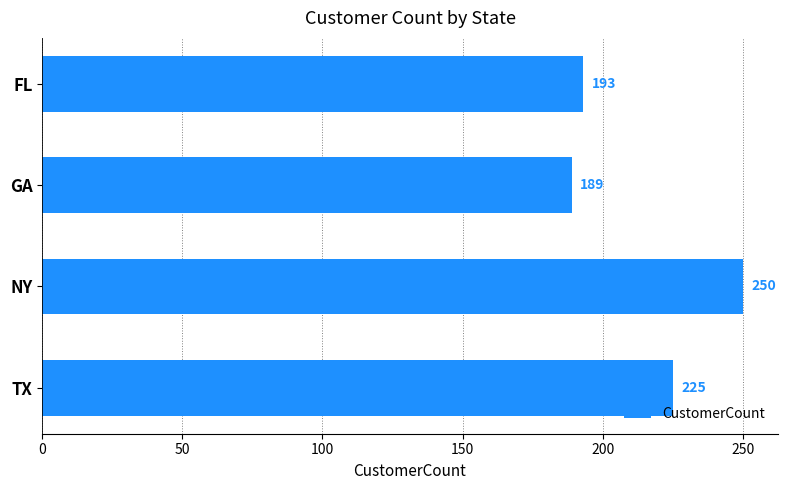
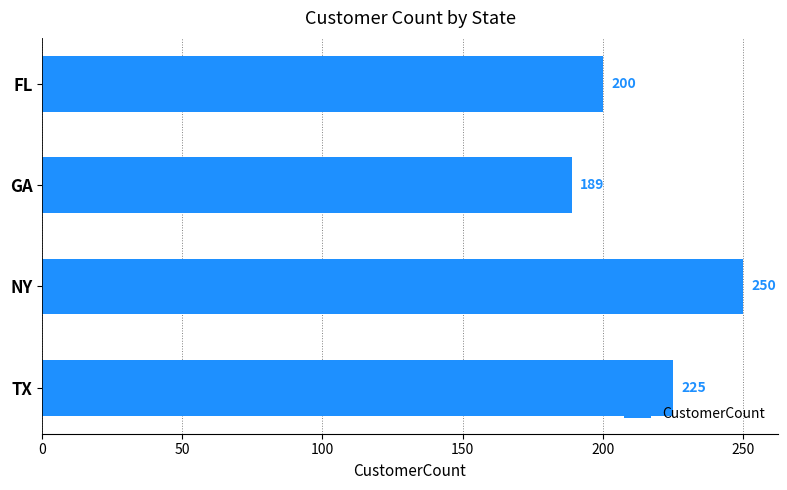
  {
-   "FL": 193,
+   "FL": 200,
    "GA": 189,
    "NY": 250,
    "TX": 225
  }
